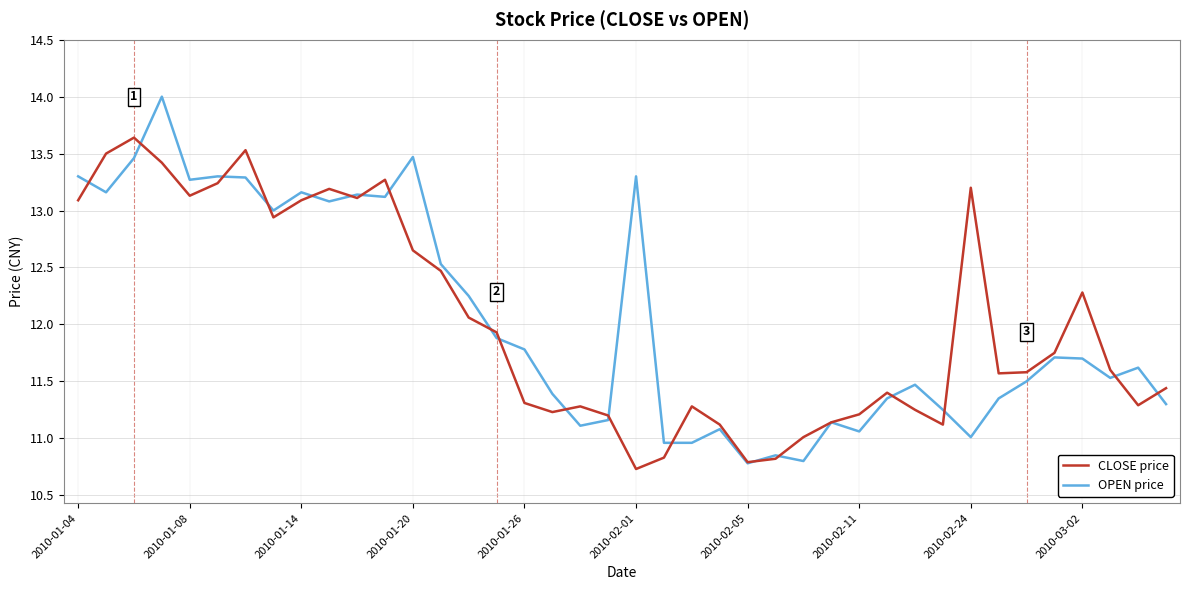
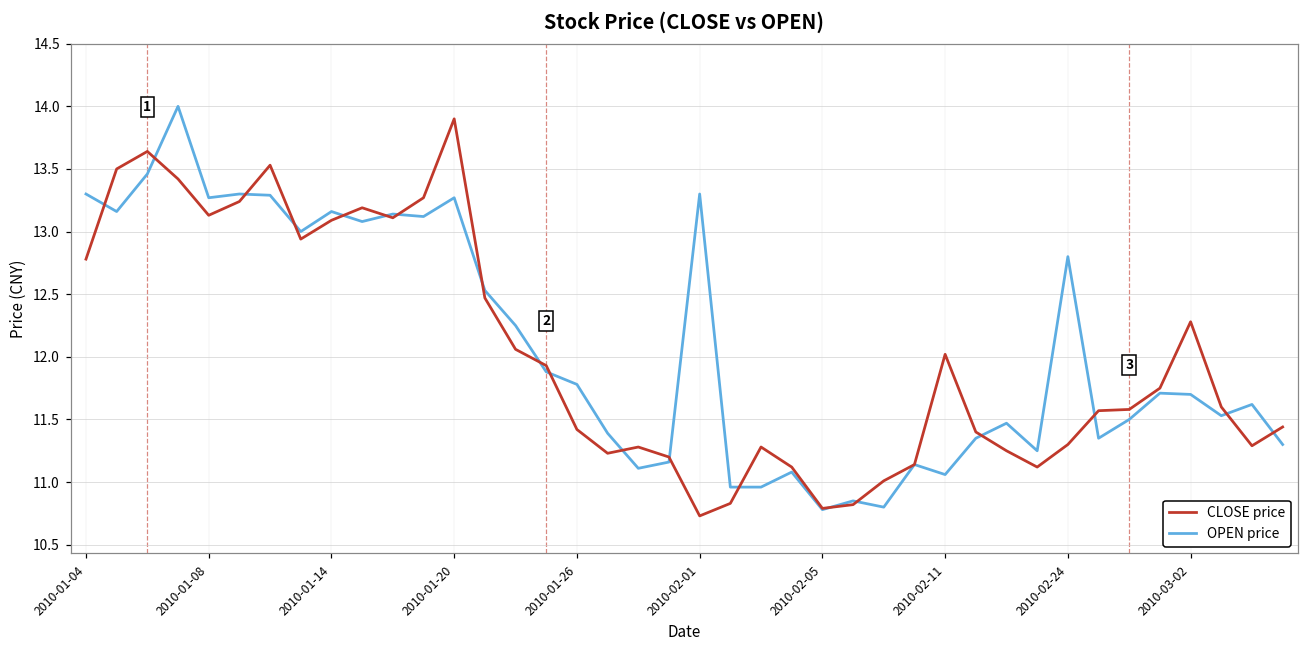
  {
    "CLOSE price": {
-     "2010-01-04": 13.09,
+     "2010-01-04": 12.78,
      "2010-01-08": 13.13,
      "2010-01-14": 13.09,
-     "2010-01-20": 12.65,
-     "2010-01-26": 11.31,
+     "2010-01-20": 13.90,
+     "2010-01-26": 11.42,
      "2010-02-01": 10.73,
-     "2010-02-11": 11.21,
-     "2010-02-24": 13.2,
+     "2010-02-11": 12.02,
+     "2010-02-24": 11.3,
      "2010-03-02": 12.28
    },
    "OPEN price": {
      "2010-01-04": 13.30,
      "2010-01-08": 13.27,
      "2010-01-14": 13.16,
-     "2010-01-20": 13.47,
+     "2010-01-20": 13.27,
      "2010-01-26": 11.78,
      "2010-02-01": 13.30,
      "2010-02-11": 11.06,
-     "2010-02-24": 11.01,
+     "2010-02-24": 12.80,
      "2010-03-02": 11.70
    }
  }
